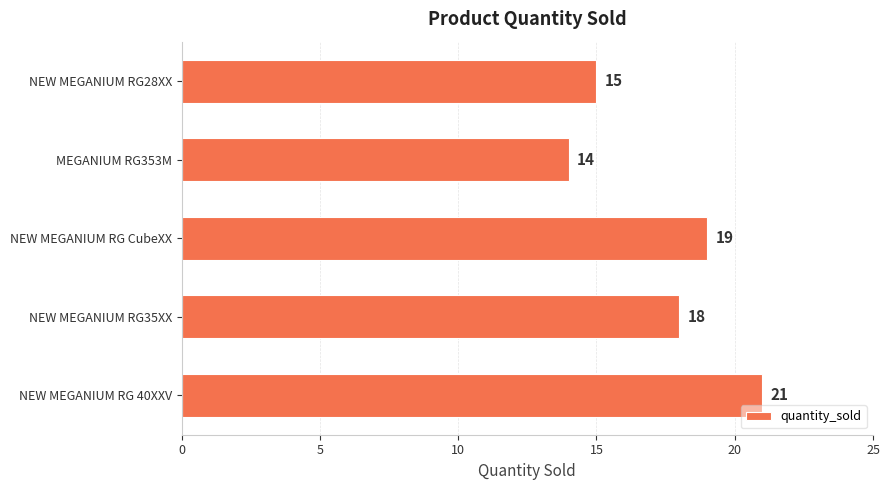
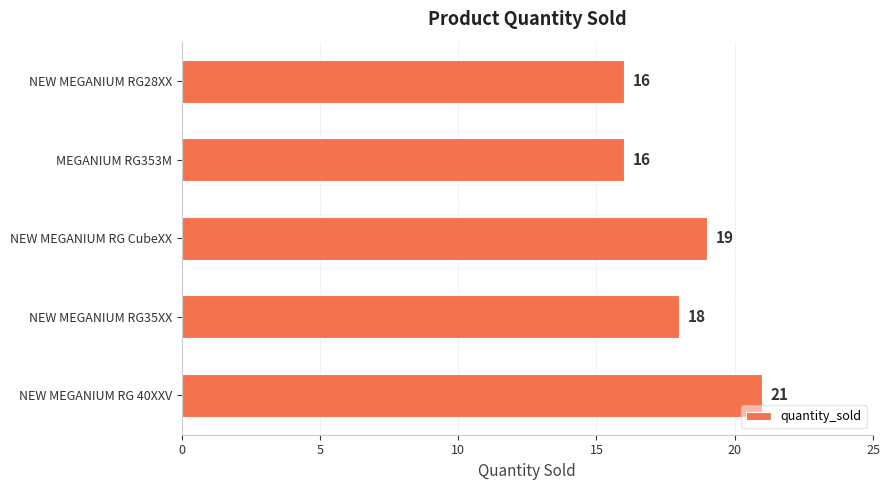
  {
-   "NEW MEGANIUM RG28XX": 15,
-   "MEGANIUM RG353M": 14,
+   "NEW MEGANIUM RG28XX": 16,
+   "MEGANIUM RG353M": 16,
    "NEW MEGANIUM RG CubeXX": 19,
    "NEW MEGANIUM RG35XX": 18,
    "NEW MEGANIUM RG 40XXV": 21
  }
